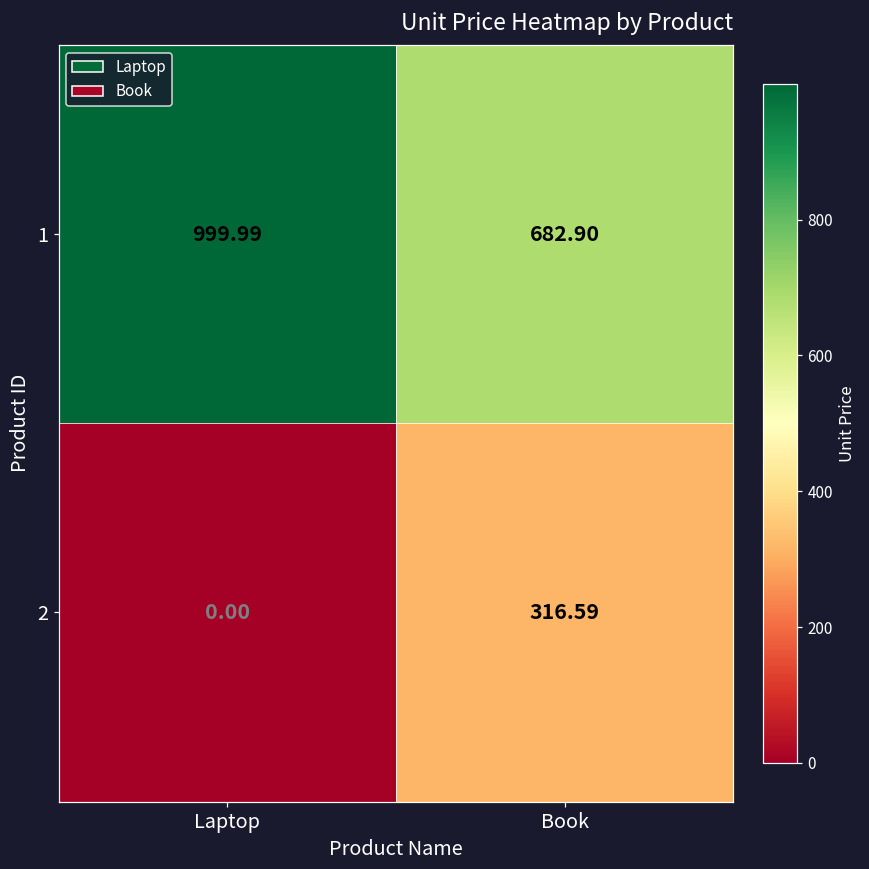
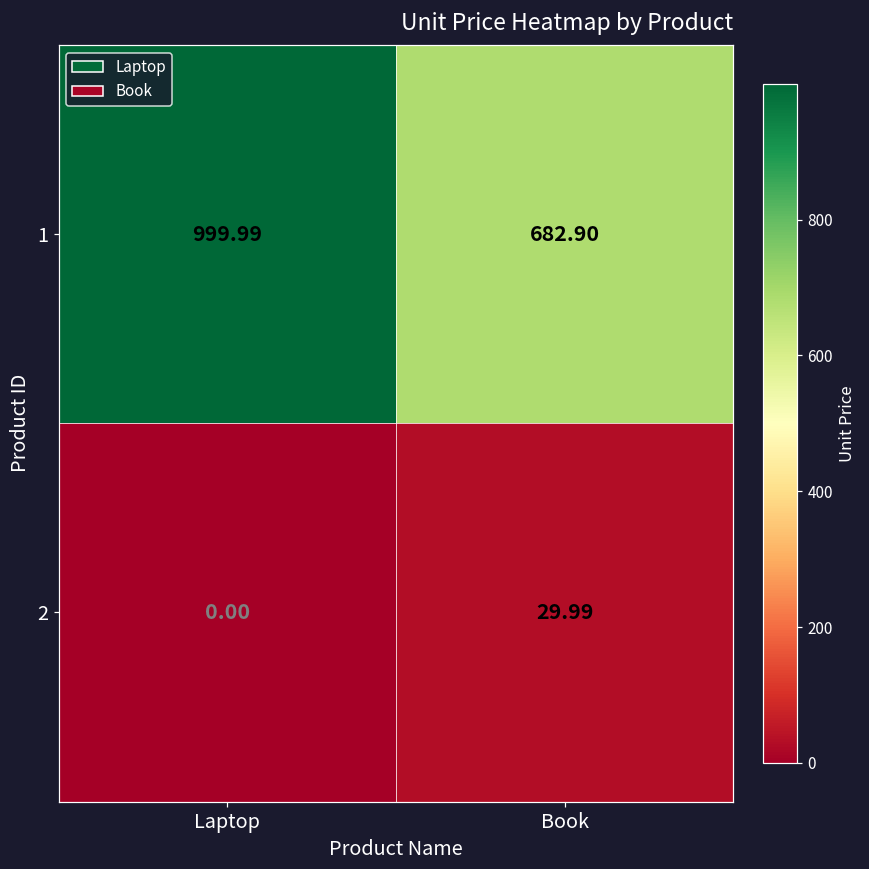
  {
    "1": {
      "Laptop": 999.99,
      "Book": 682.90
    },
    "2": {
      "Laptop": 0.00,
-     "Book": 316.59
+     "Book": 29.99
    }
  }
